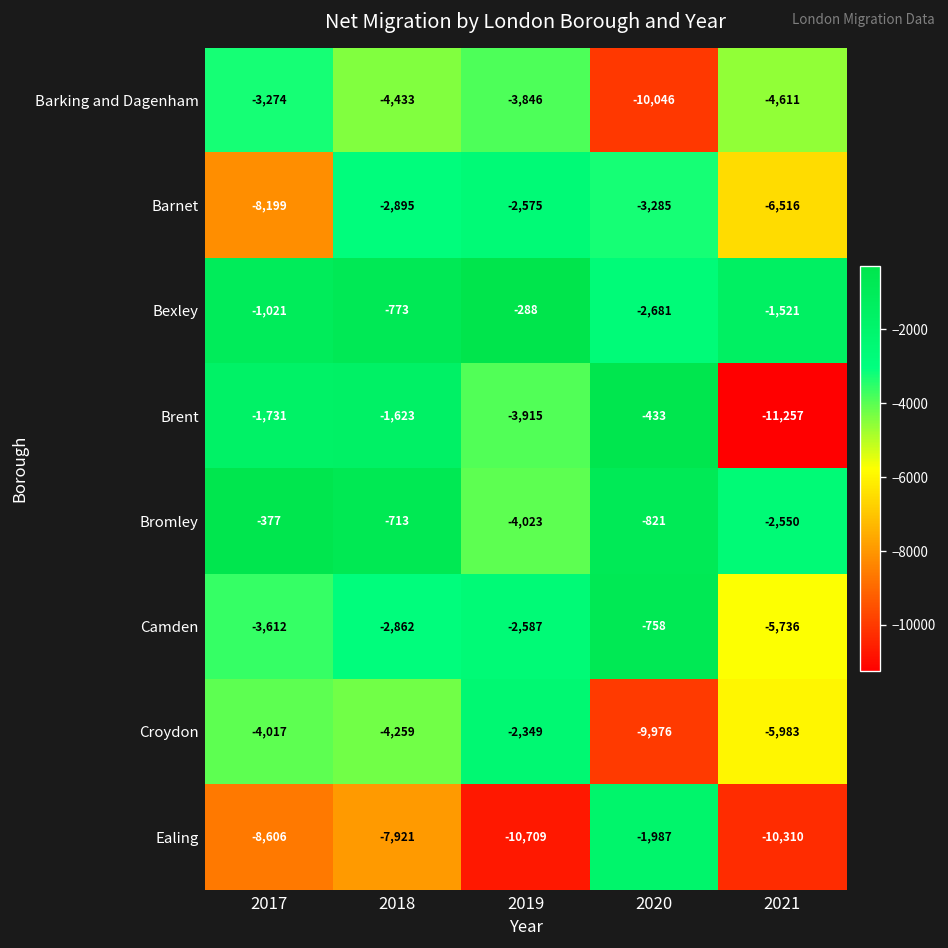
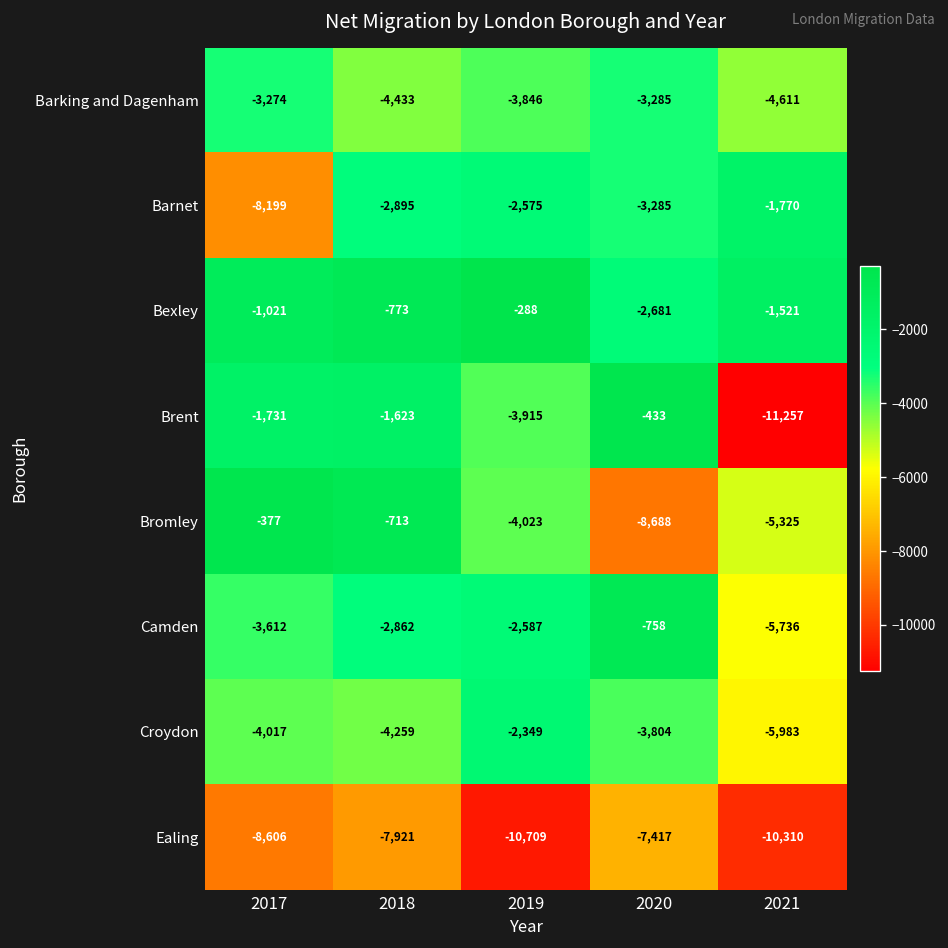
  {
    "Barking and Dagenham": {
      "2017": "-3,274",
      "2018": "-4,433",
      "2019": "-3,846",
-     "2020": "-10,046",
+     "2020": "-3,285",
      "2021": "-4,611"
    },
    "Barnet": {
      "2017": "-8,199",
      "2018": "-2,895",
      "2019": "-2,575",
      "2020": "-3,285",
-     "2021": "-6,516"
+     "2021": "-1,770"
    },
    "Bexley": {
      "2017": "-1,021",
      "2018": "-773",
      "2019": "-288",
      "2020": "-2,681",
      "2021": "-1,521"
    },
    "Brent": {
      "2017": "-1,731",
      "2018": "-1,623",
      "2019": "-3,915",
      "2020": "-433",
      "2021": "-11,257"
    },
    "Bromley": {
      "2017": "-377",
      "2018": "-713",
      "2019": "-4,023",
-     "2020": "-821",
-     "2021": "-2,550"
+     "2020": "-8,688",
+     "2021": "-5,325"
    },
    "Camden": {
      "2017": "-3,612",
      "2018": "-2,862",
      "2019": "-2,587",
      "2020": "-758",
      "2021": "-5,736"
    },
    "Croydon": {
      "2017": "-4,017",
      "2018": "-4,259",
      "2019": "-2,349",
-     "2020": "-9,976",
+     "2020": "-3,804",
      "2021": "-5,983"
    },
    "Ealing": {
      "2017": "-8,606",
      "2018": "-7,921",
      "2019": "-10,709",
-     "2020": "-1,987",
+     "2020": "-7,417",
      "2021": "-10,310"
    }
  }
